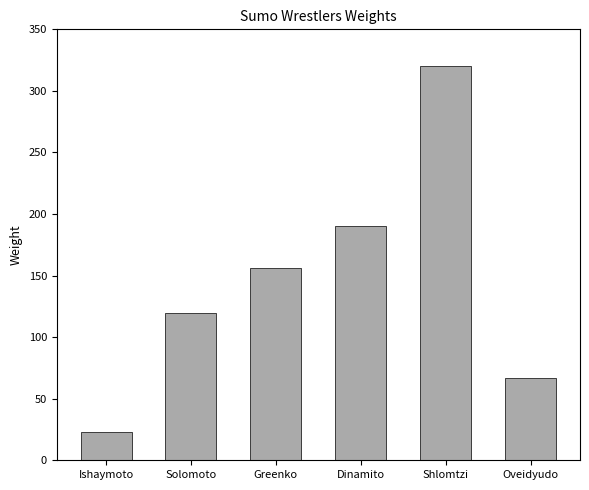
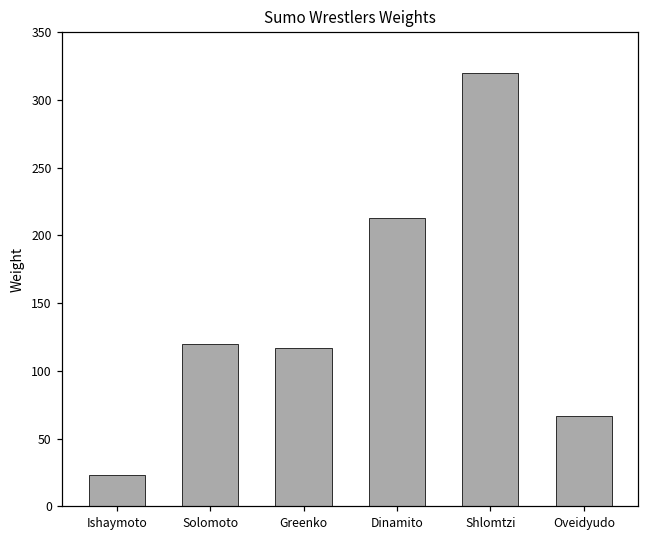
  {
    "Ishaymoto": 23,
    "Solomoto": 120,
-   "Greenko": 156,
-   "Dinamito": 190,
+   "Greenko": 117,
+   "Dinamito": 213,
    "Shlomtzi": 320,
    "Oveidyudo": 67
  }
